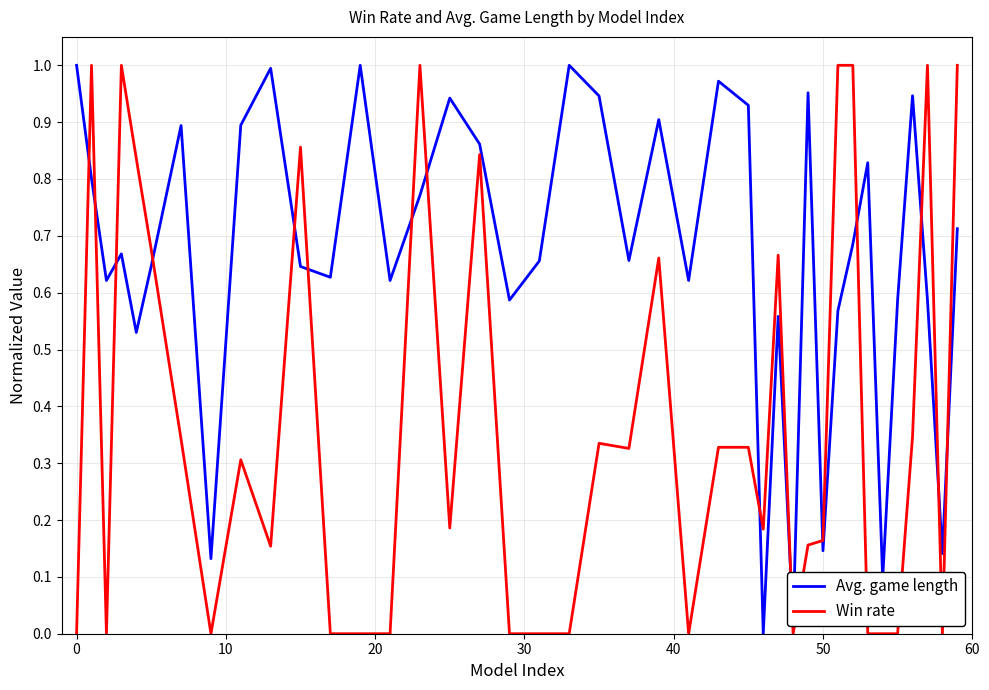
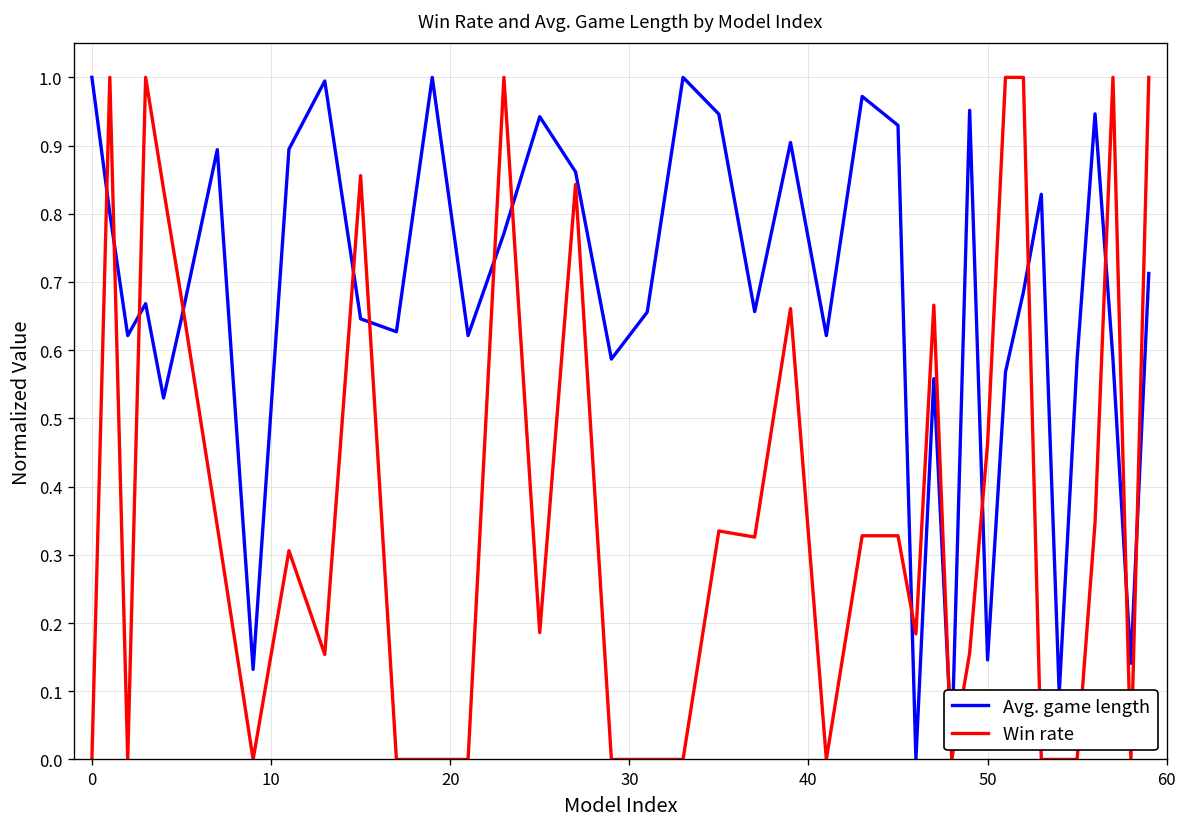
  {
    "Avg. game length": {
      "0": 1.00,
      "50": 0.15
    },
    "Win rate": {
      "0": 0.00,
-     "50": 0.16
+     "50": 0.46
    }
  }
